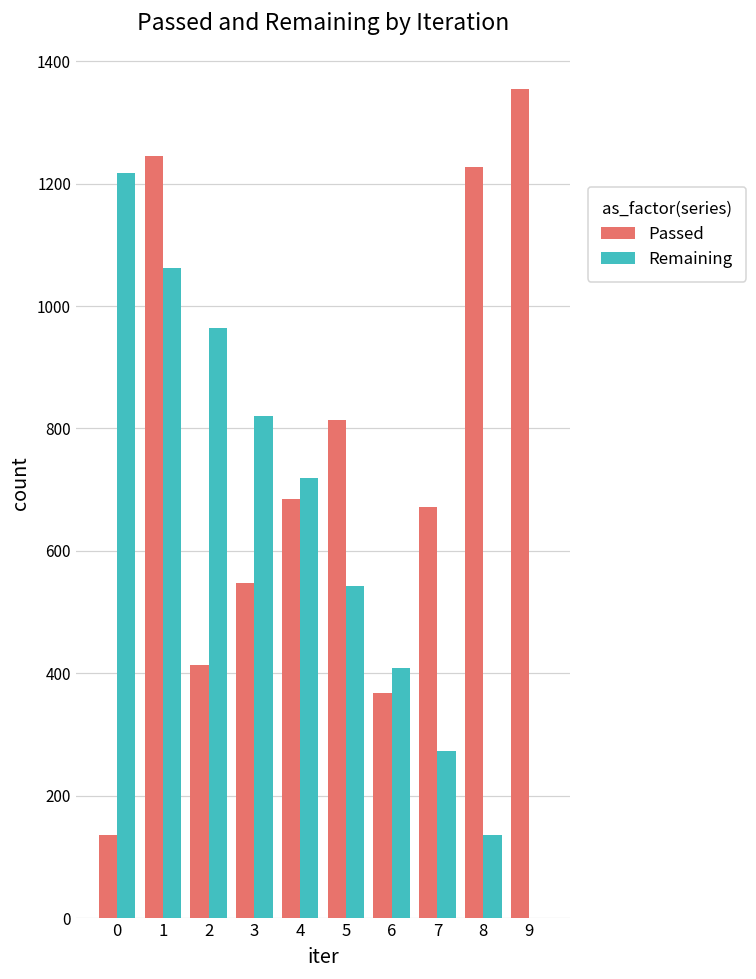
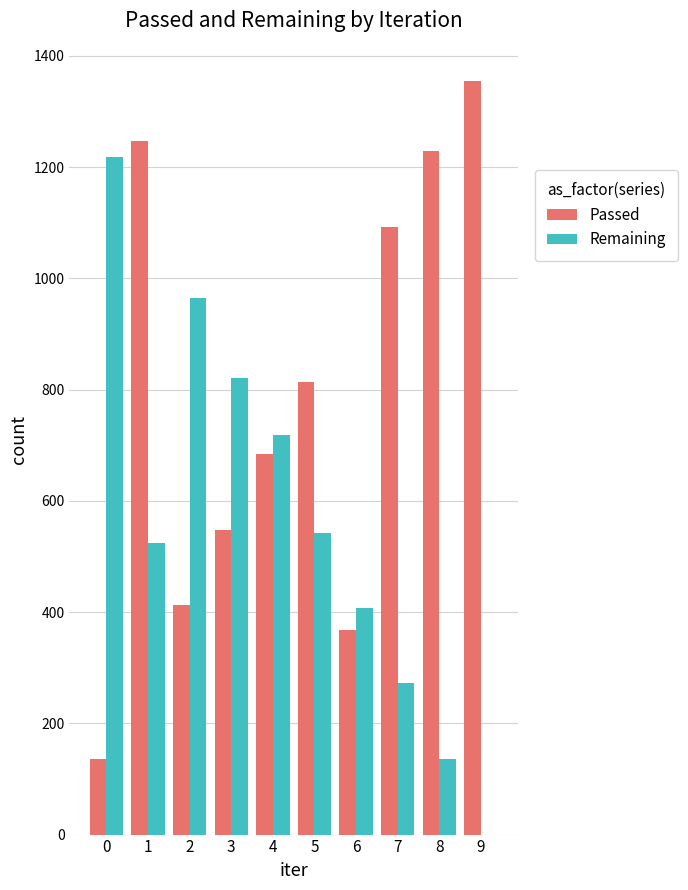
  {
    "Passed": {
      "0": 140,
      "1": 1250,
      "2": 410,
      "3": 550,
      "4": 680,
      "5": 810,
      "6": 370,
-     "7": 670,
+     "7": 1090,
      "8": 1230,
      "9": 1350
    },
    "Remaining": {
      "0": 1220,
-     "1": 1060,
+     "1": 530,
      "2": 960,
      "3": 820,
      "4": 720,
      "5": 540,
      "6": 410,
      "7": 270,
      "8": 140,
      "9": 0
    }
  }
